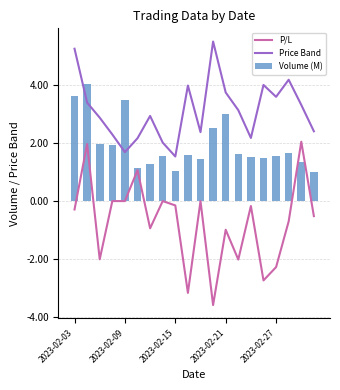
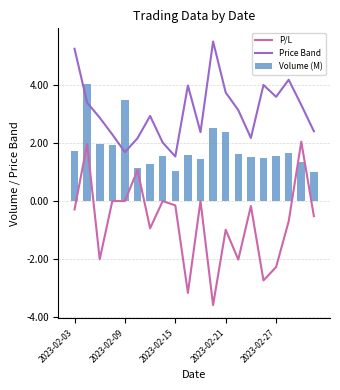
  {
    "Volume (M)": {
-     "2023-02-03": 3.6,
+     "2023-02-03": 1.7,
      "2023-02-09": 3.5,
      "2023-02-15": 1.0,
-     "2023-02-21": 3.0,
+     "2023-02-21": 2.4,
      "2023-02-27": 1.6
    },
    "P/L": {
      "2023-02-03": -0.3,
      "2023-02-09": 0.0,
      "2023-02-15": -0.2,
      "2023-02-21": -1.0,
      "2023-02-27": -2.3
    },
    "Price Band": {
      "2023-02-03": 5.3,
      "2023-02-09": 1.7,
      "2023-02-15": 1.5,
      "2023-02-21": 3.8,
      "2023-02-27": 3.6
    }
  }
